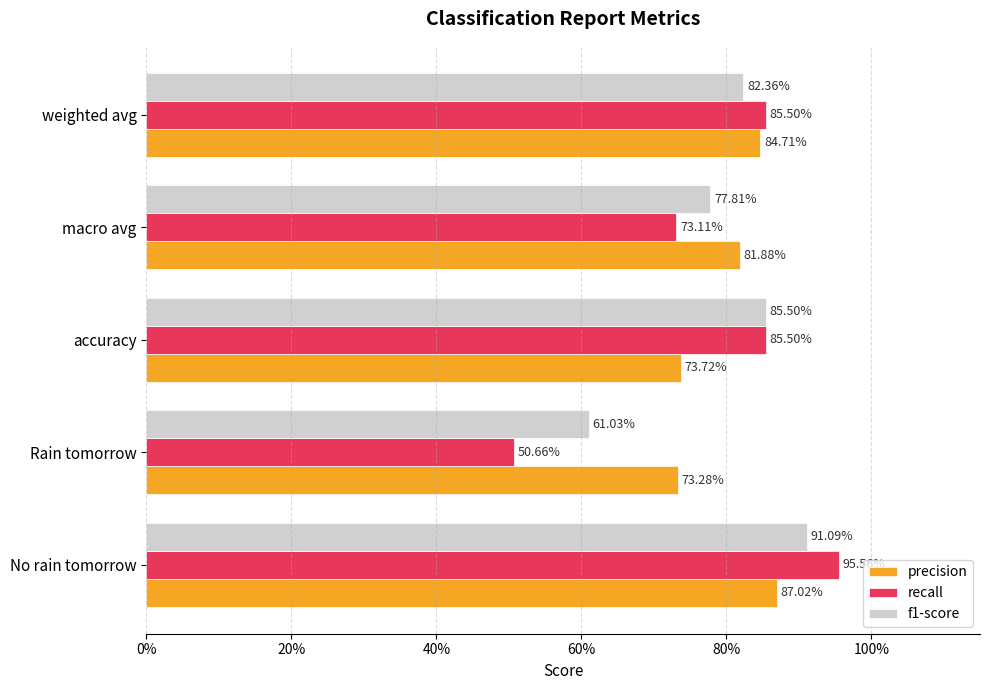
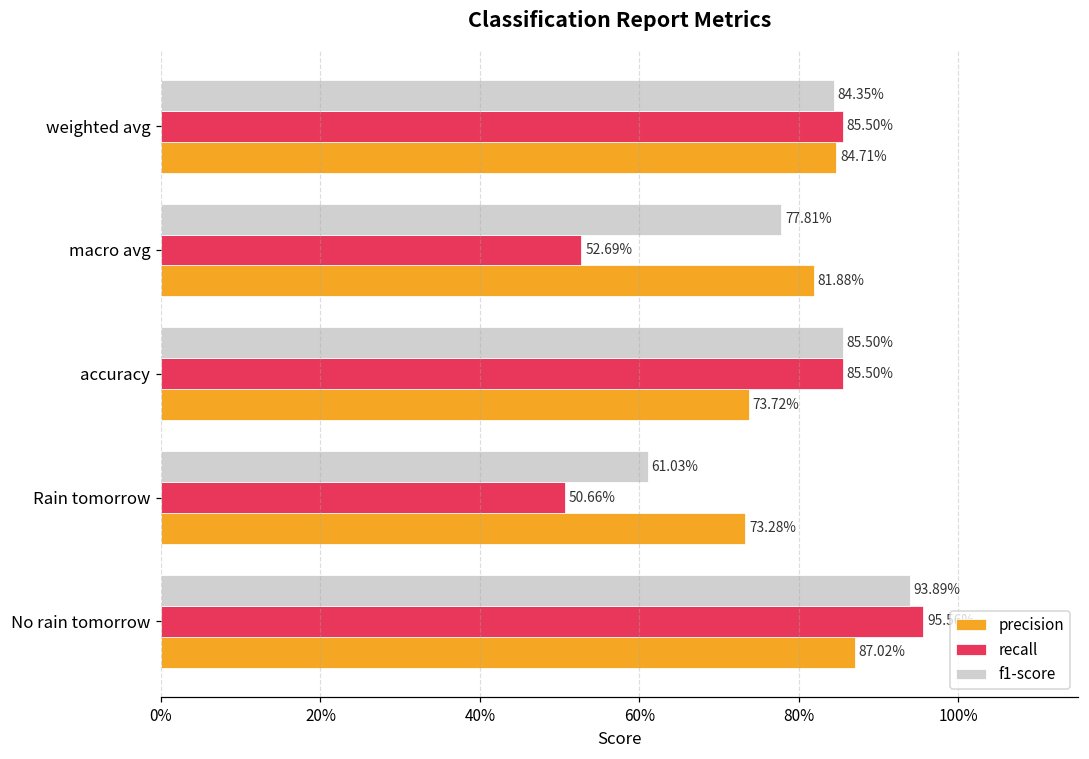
  {
    "precision": {
      "weighted avg": "84.71%",
      "macro avg": "81.88%",
      "accuracy": "73.72%",
      "Rain tomorrow": "73.28%",
      "No rain tomorrow": "87.02%"
    },
    "recall": {
      "weighted avg": "85.50%",
-     "macro avg": "73.11%",
+     "macro avg": "52.69%",
      "accuracy": "85.50%",
      "Rain tomorrow": "50.66%"
    },
    "f1-score": {
-     "weighted avg": "82.36%",
+     "weighted avg": "84.35%",
      "macro avg": "77.81%",
      "accuracy": "85.50%",
      "Rain tomorrow": "61.03%",
-     "No rain tomorrow": "91.09%"
+     "No rain tomorrow": "93.89%"
    }
  }
